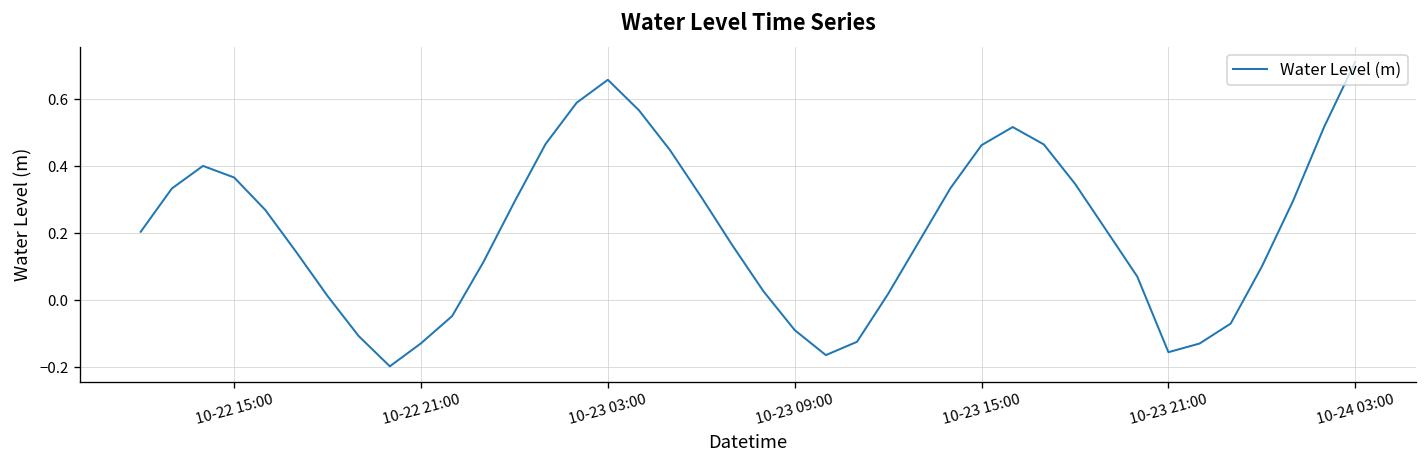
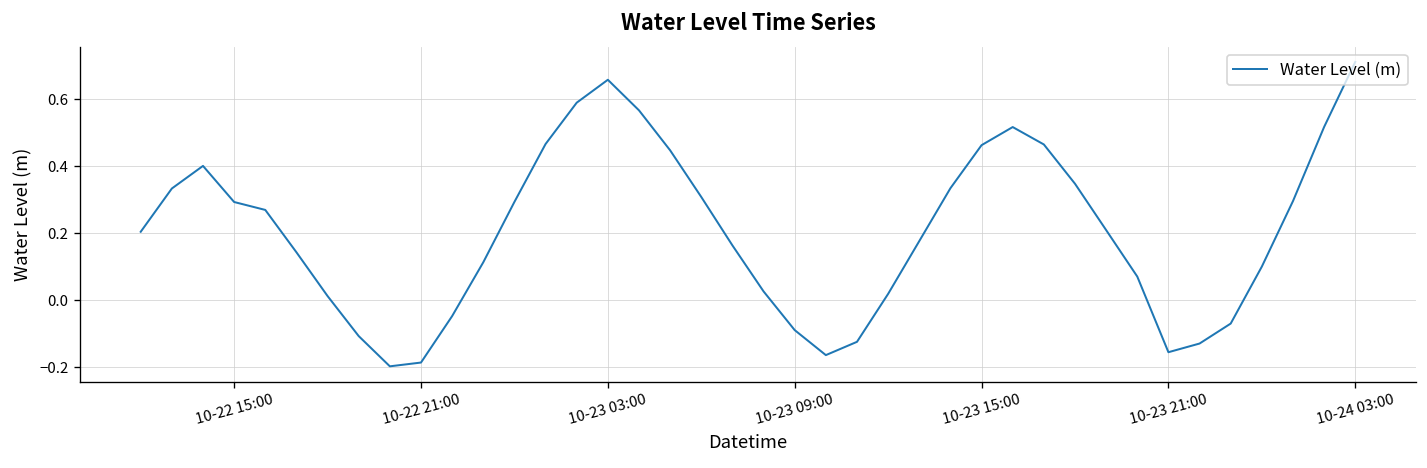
  {
-   "10-22 15:00": 0.37,
-   "10-22 21:00": -0.13,
+   "10-22 15:00": 0.29,
+   "10-22 21:00": -0.19,
    "10-23 03:00": 0.66,
    "10-23 09:00": -0.09,
    "10-23 15:00": 0.46,
    "10-23 21:00": -0.15
  }
